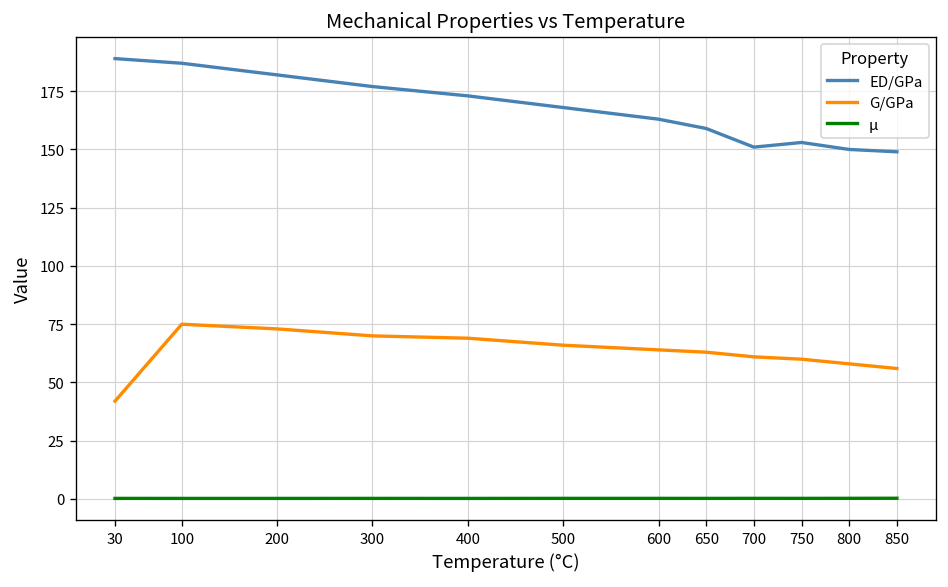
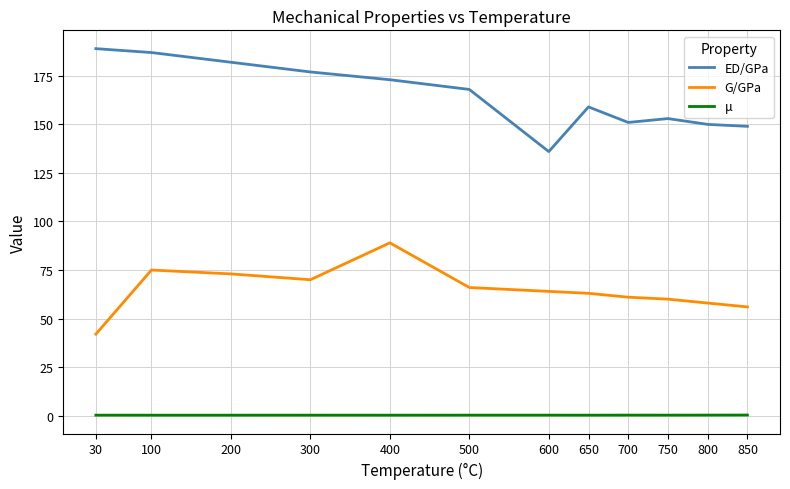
  {
    "ED/GPa": {
      "30": 189,
      "100": 187,
      "200": 182,
      "300": 177,
      "400": 173,
      "500": 168,
-     "600": 163,
+     "600": 136,
      "650": 159,
      "700": 151,
      "750": 153,
      "800": 150,
      "850": 149
    },
    "G/GPa": {
      "30": 42,
      "100": 75,
      "200": 73,
      "300": 70,
-     "400": 69,
+     "400": 89,
      "500": 66,
      "600": 64,
      "650": 63,
      "700": 61,
      "750": 60,
      "800": 58,
      "850": 56
    },
    "μ": {
      "30": 0,
      "100": 0,
      "200": 0,
      "300": 0,
      "400": 0,
      "500": 0,
      "600": 0,
      "650": 0,
      "700": 0,
      "750": 0,
      "800": 0,
      "850": 0
    }
  }
